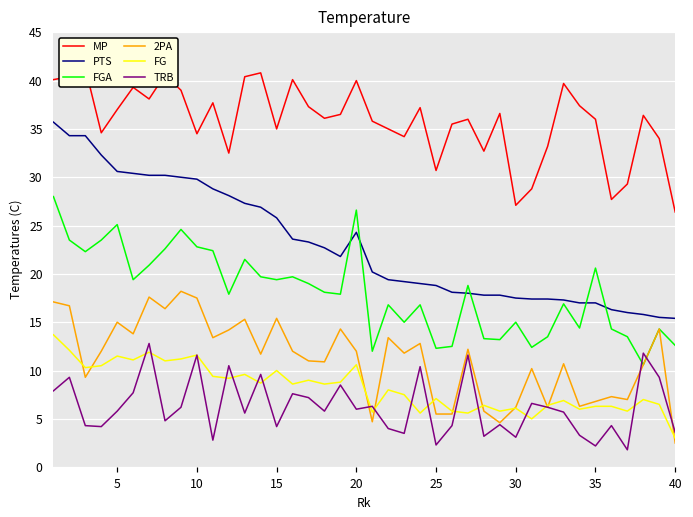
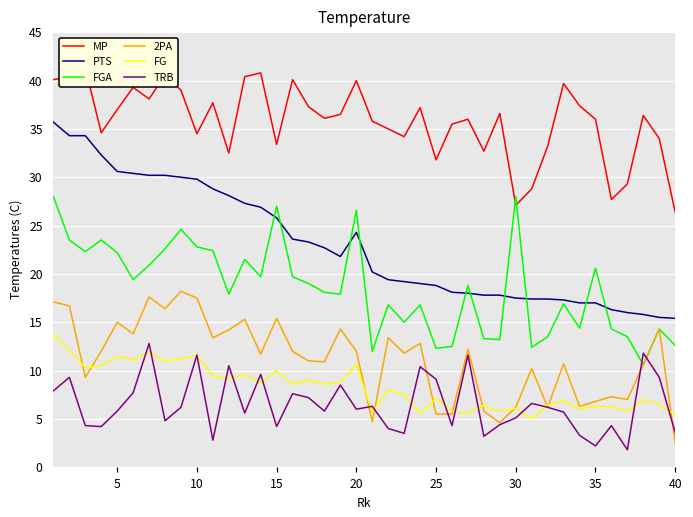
  {
    "MP": {
      "5": 37,
      "10": 35,
-     "15": 35,
+     "15": 33,
      "20": 40,
-     "25": 31,
+     "25": 32,
      "30": 27,
      "35": 36,
      "40": 26
    },
    "PTS": {
      "5": 31,
      "10": 30,
      "15": 26,
      "20": 24,
      "25": 19,
      "30": 18,
      "35": 17,
      "40": 15
    },
    "FGA": {
-     "5": 25,
+     "5": 22,
      "10": 23,
-     "15": 19,
+     "15": 27,
      "20": 27,
      "25": 12,
-     "30": 15,
+     "30": 28,
      "35": 21,
      "40": 13
    },
    "2PA": {
      "5": 15,
      "10": 18,
      "15": 15,
      "20": 12,
      "25": 6,
      "35": 7,
      "40": 3
    },
    "FG": {
      "5": 12,
      "15": 10,
      "20": 11,
      "25": 7,
      "35": 6,
-     "40": 3
+     "40": 5
    },
    "TRB": {
      "5": 6,
      "15": 4,
      "20": 6,
-     "25": 2,
-     "30": 3,
+     "25": 9,
+     "30": 5,
      "35": 2,
      "40": 4
    }
  }
